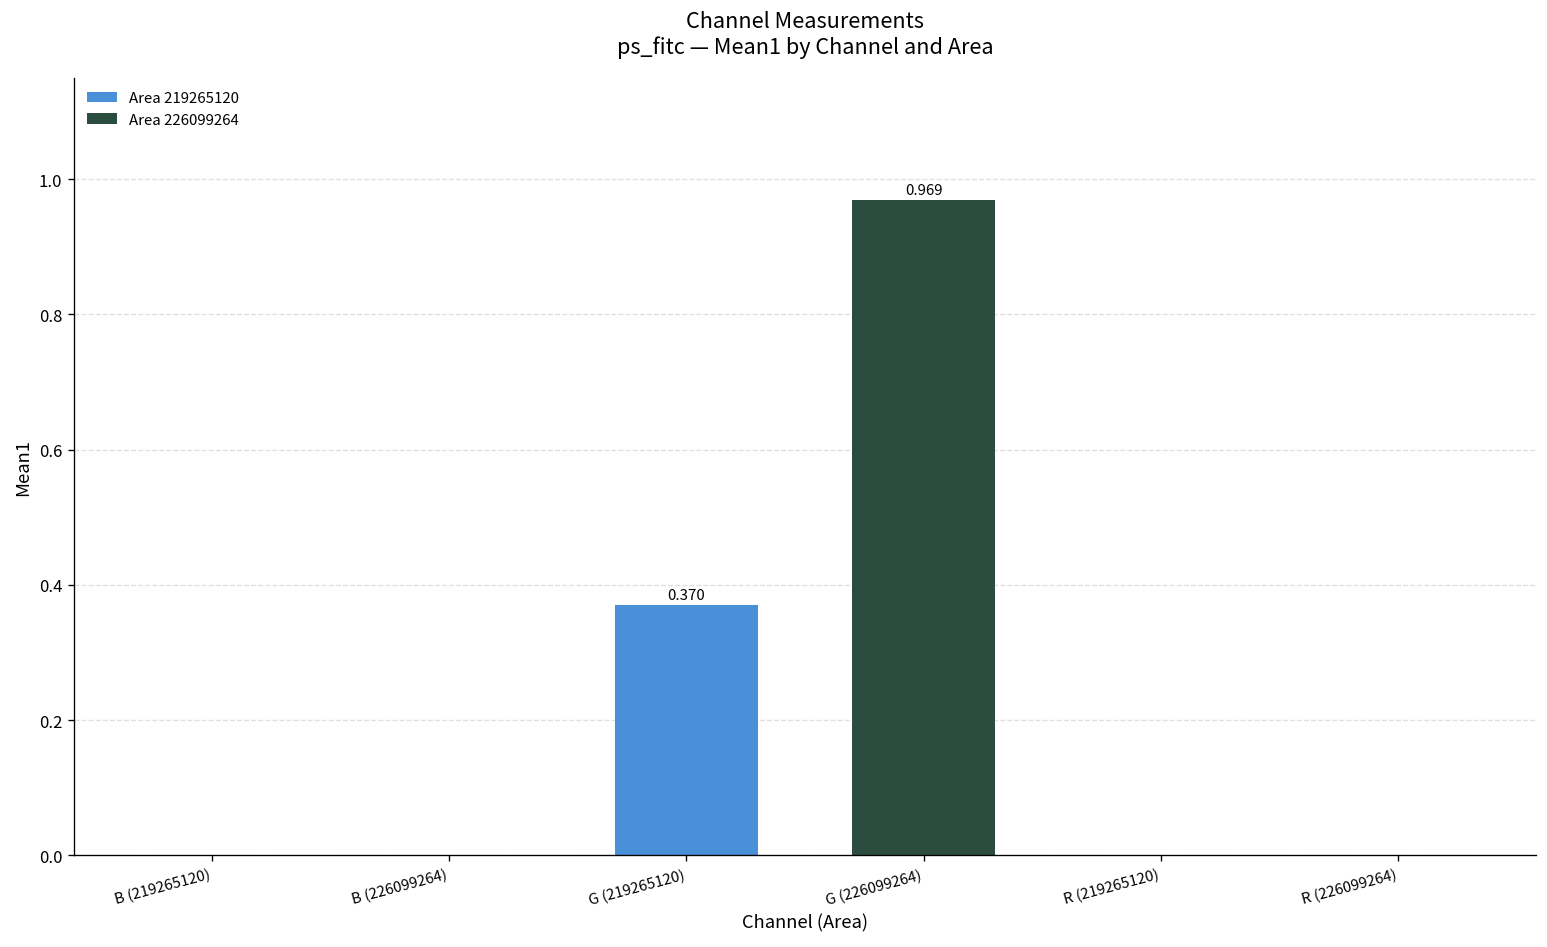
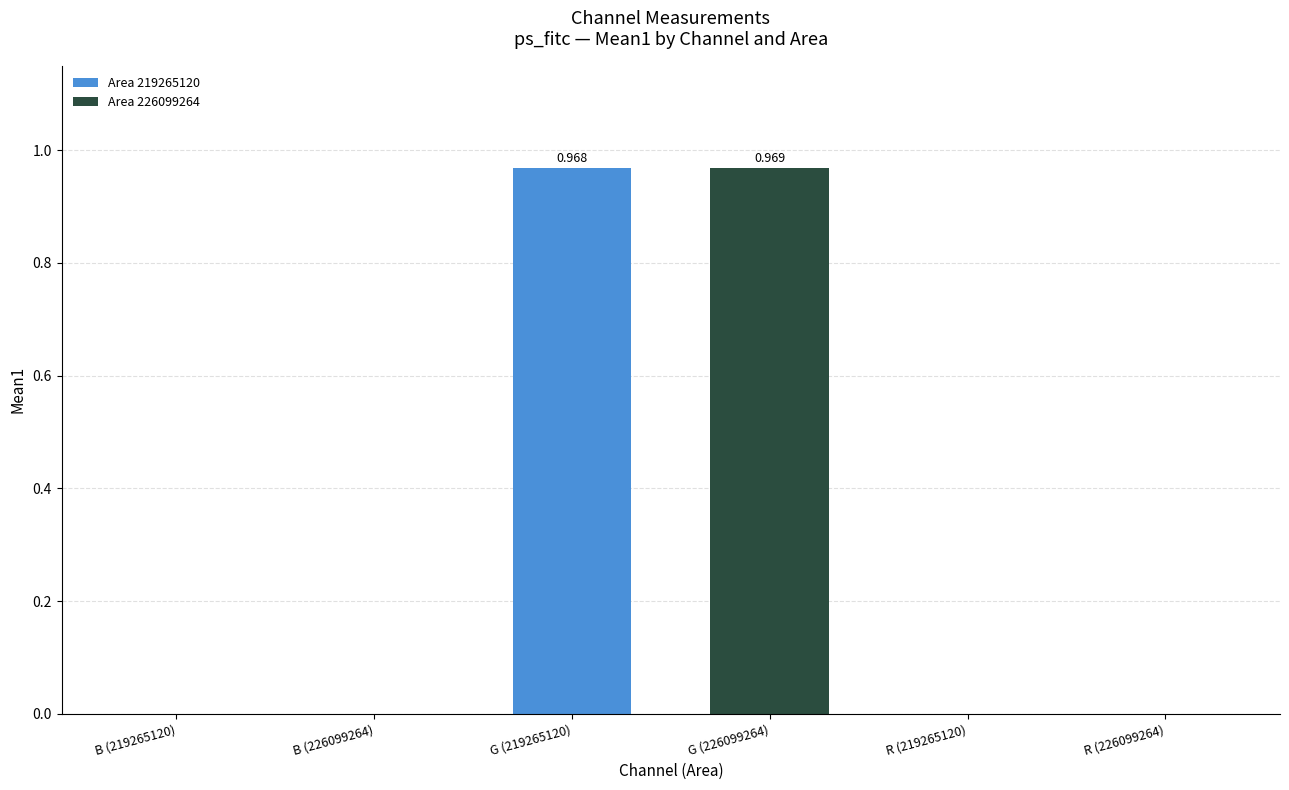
  {
-   "G (219265120)": 0.370,
+   "G (219265120)": 0.968,
    "G (226099264)": 0.969
  }
